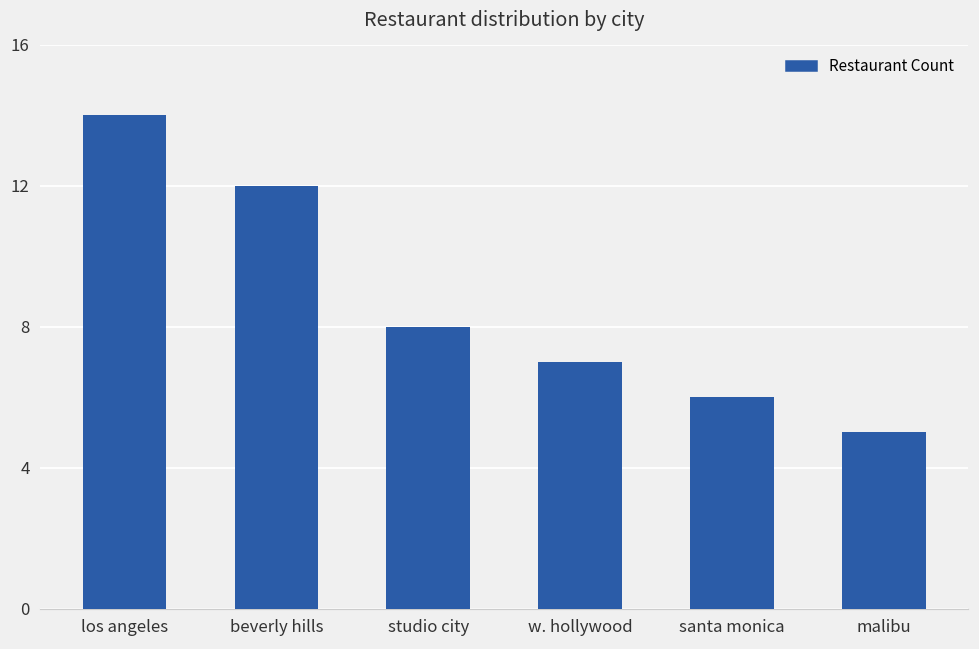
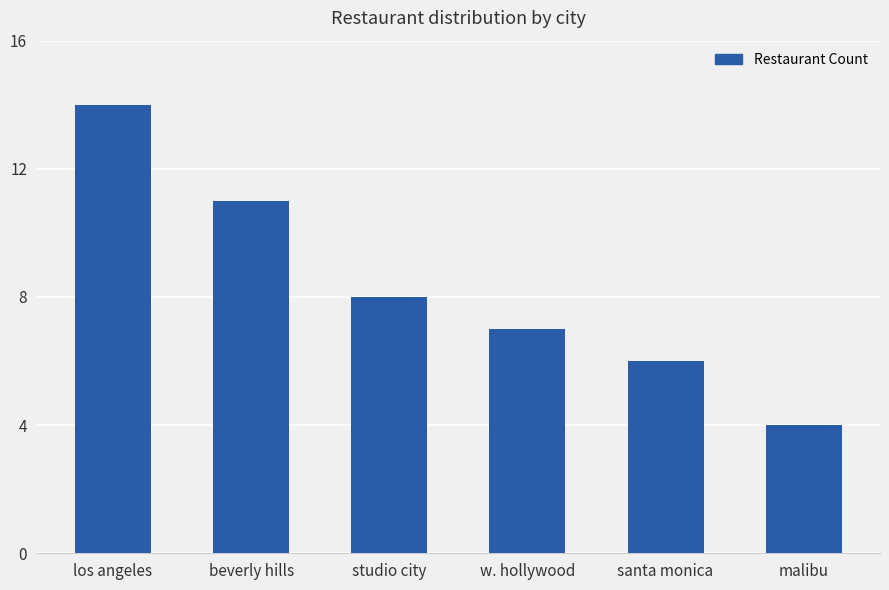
  {
    "los angeles": 14,
-   "beverly hills": 12,
+   "beverly hills": 11,
    "studio city": 8,
    "w. hollywood": 7,
    "santa monica": 6,
-   "malibu": 5
+   "malibu": 4
  }
